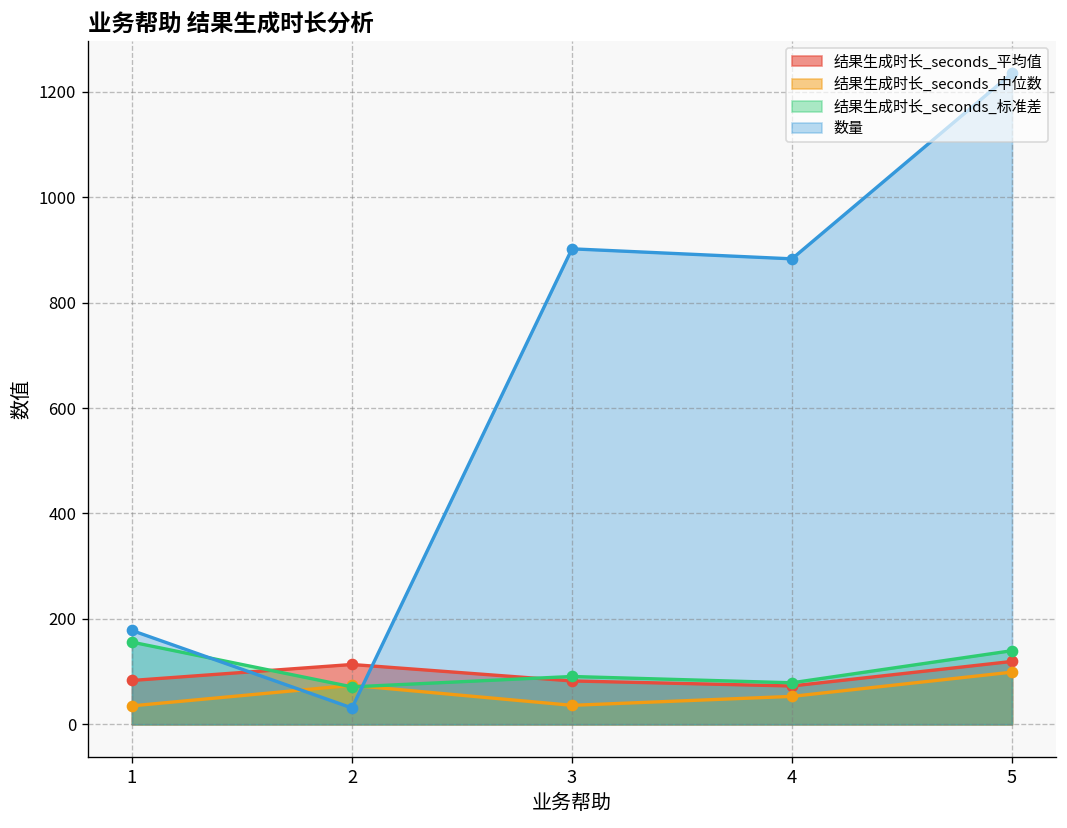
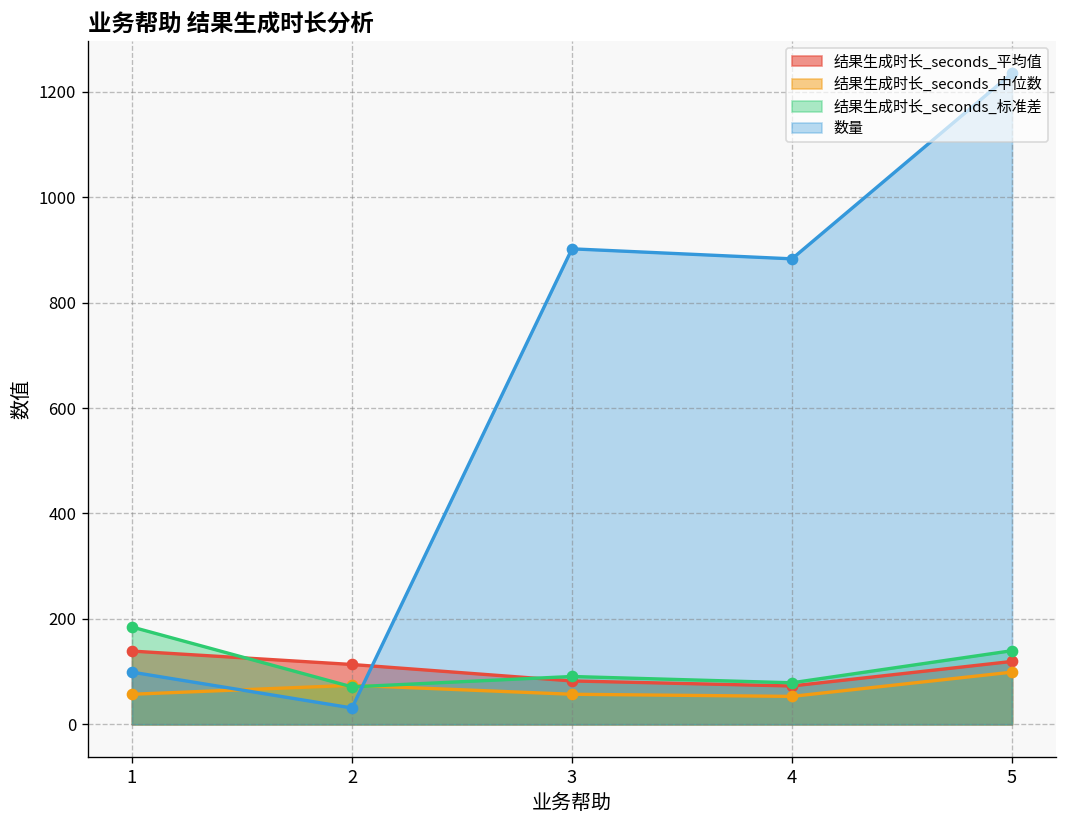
  {
    "结果生成时长_seconds_平均值": {
-     "1": 80,
+     "1": 140,
      "2": 110,
      "3": 80,
      "4": 70,
      "5": 120
    },
    "结果生成时长_seconds_中位数": {
-     "1": 40,
-     "3": 40,
+     "1": 60,
+     "3": 60,
      "4": 50,
      "5": 100
    },
    "结果生成时长_seconds_标准差": {
-     "1": 160,
+     "1": 180,
      "3": 90,
      "4": 80,
      "5": 140
    },
    "数量": {
-     "1": 180,
+     "1": 100,
      "2": 30,
      "3": 900,
      "4": 880
    }
  }
